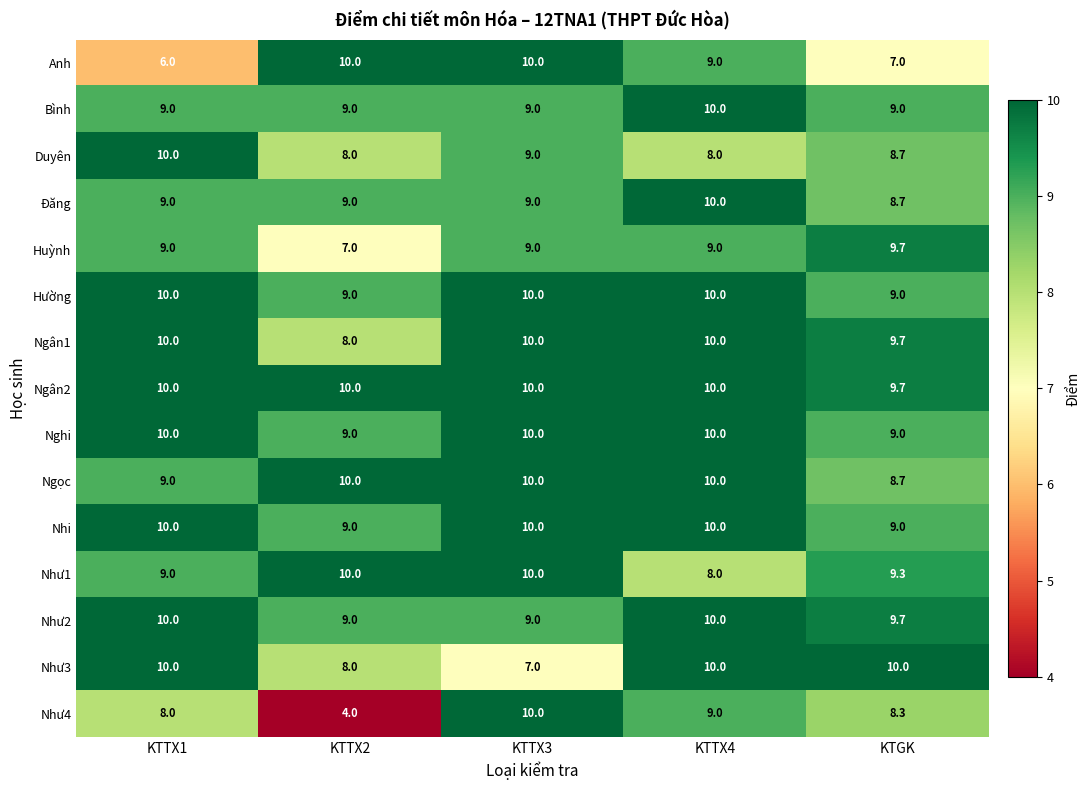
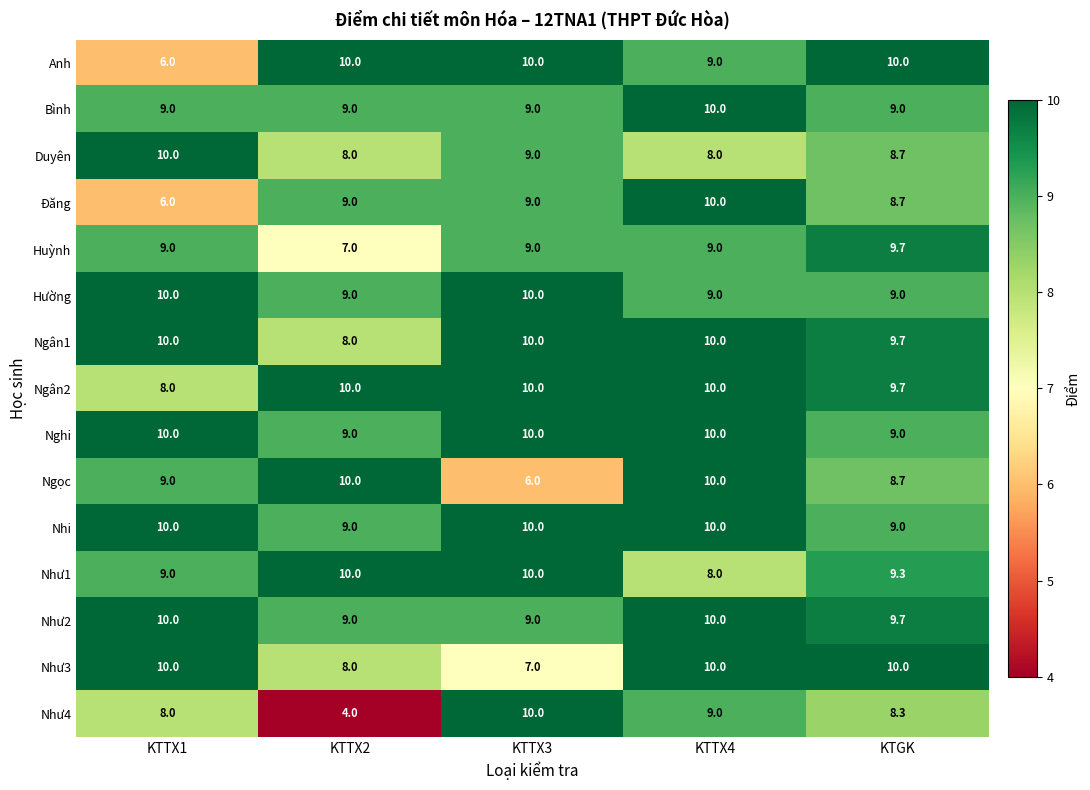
  {
    "Anh": {
      "KTTX1": 6.0,
      "KTTX2": 10.0,
      "KTTX3": 10.0,
      "KTTX4": 9.0,
-     "KTGK": 7.0
+     "KTGK": 10.0
    },
    "Bình": {
      "KTTX1": 9.0,
      "KTTX2": 9.0,
      "KTTX3": 9.0,
      "KTTX4": 10.0,
      "KTGK": 9.0
    },
    "Duyên": {
      "KTTX1": 10.0,
      "KTTX2": 8.0,
      "KTTX3": 9.0,
      "KTTX4": 8.0,
      "KTGK": 8.7
    },
    "Đăng": {
-     "KTTX1": 9.0,
+     "KTTX1": 6.0,
      "KTTX2": 9.0,
      "KTTX3": 9.0,
      "KTTX4": 10.0,
      "KTGK": 8.7
    },
    "Huỳnh": {
      "KTTX1": 9.0,
      "KTTX2": 7.0,
      "KTTX3": 9.0,
      "KTTX4": 9.0,
      "KTGK": 9.7
    },
    "Hường": {
      "KTTX1": 10.0,
      "KTTX2": 9.0,
      "KTTX3": 10.0,
-     "KTTX4": 10.0,
+     "KTTX4": 9.0,
      "KTGK": 9.0
    },
    "Ngân1": {
      "KTTX1": 10.0,
      "KTTX2": 8.0,
      "KTTX3": 10.0,
      "KTTX4": 10.0,
      "KTGK": 9.7
    },
    "Ngân2": {
-     "KTTX1": 10.0,
+     "KTTX1": 8.0,
      "KTTX2": 10.0,
      "KTTX3": 10.0,
      "KTTX4": 10.0,
      "KTGK": 9.7
    },
    "Nghi": {
      "KTTX1": 10.0,
      "KTTX2": 9.0,
      "KTTX3": 10.0,
      "KTTX4": 10.0,
      "KTGK": 9.0
    },
    "Ngọc": {
      "KTTX1": 9.0,
      "KTTX2": 10.0,
-     "KTTX3": 10.0,
+     "KTTX3": 6.0,
      "KTTX4": 10.0,
      "KTGK": 8.7
    },
    "Nhi": {
      "KTTX1": 10.0,
      "KTTX2": 9.0,
      "KTTX3": 10.0,
      "KTTX4": 10.0,
      "KTGK": 9.0
    },
    "Như1": {
      "KTTX1": 9.0,
      "KTTX2": 10.0,
      "KTTX3": 10.0,
      "KTTX4": 8.0,
      "KTGK": 9.3
    },
    "Như2": {
      "KTTX1": 10.0,
      "KTTX2": 9.0,
      "KTTX3": 9.0,
      "KTTX4": 10.0,
      "KTGK": 9.7
    },
    "Như3": {
      "KTTX1": 10.0,
      "KTTX2": 8.0,
      "KTTX3": 7.0,
      "KTTX4": 10.0,
      "KTGK": 10.0
    },
    "Như4": {
      "KTTX1": 8.0,
      "KTTX2": 4.0,
      "KTTX3": 10.0,
      "KTTX4": 9.0,
      "KTGK": 8.3
    }
  }
